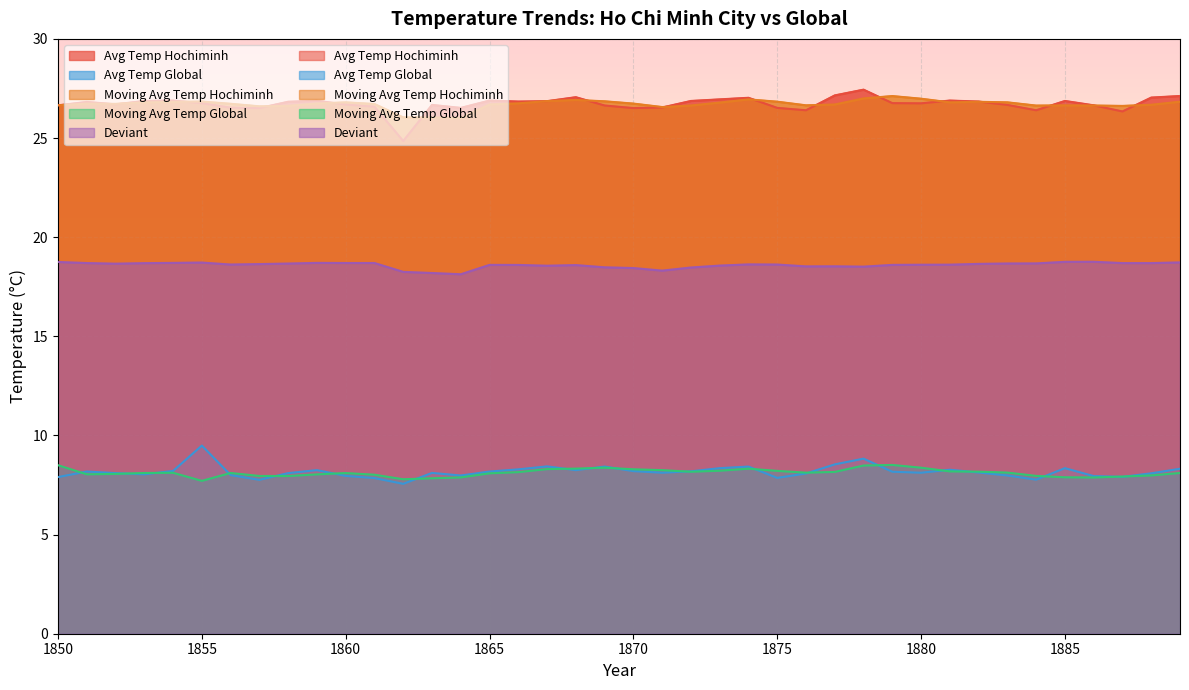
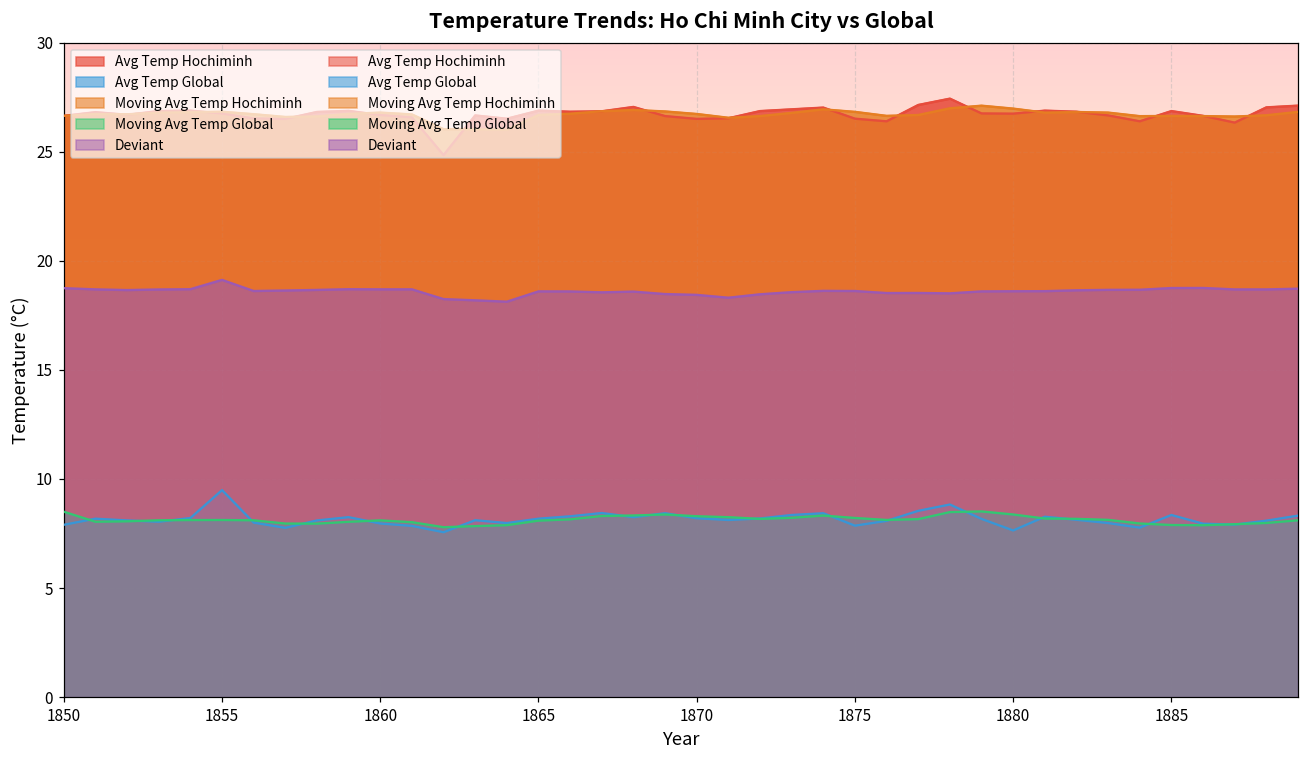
  {
    "Avg Temp Global": {
      "1850": 7.9,
      "1855": 9.5,
      "1860": 8.0,
      "1875": 7.9,
-     "1880": 8.1,
+     "1880": 7.6,
      "1885": 8.4
    },
    "Moving Avg Temp Global": {
      "1850": 8.5,
-     "1855": 7.7,
+     "1855": 8.1,
      "1860": 8.1,
      "1875": 8.2,
      "1880": 8.4,
      "1885": 7.9
    },
    "Deviant": {
      "1850": 18.8,
-     "1855": 18.7,
+     "1855": 19.1,
      "1860": 18.7,
      "1865": 18.6,
      "1870": 18.4,
      "1875": 18.6,
      "1880": 18.6,
      "1885": 18.8
    }
  }
